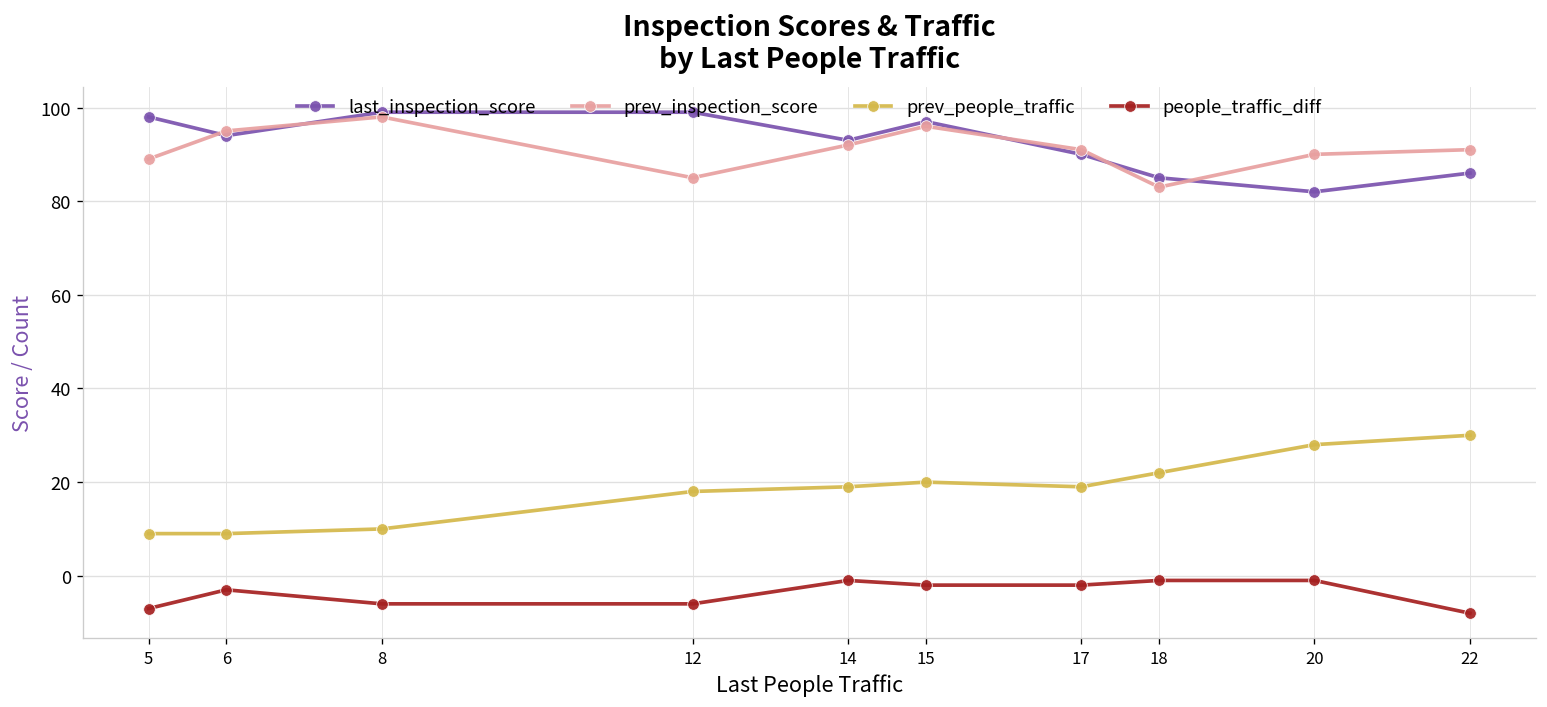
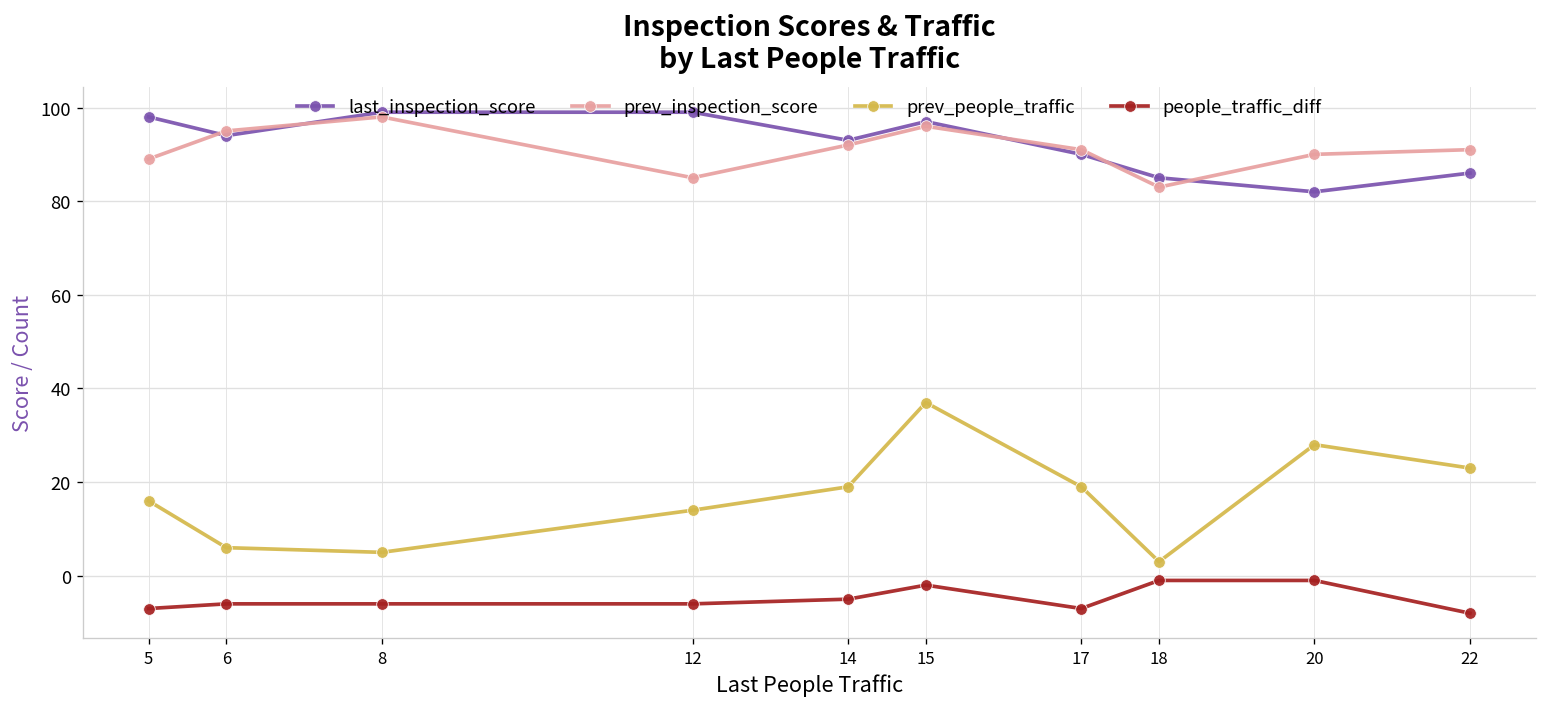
  {
    "last_inspection_score": {
      "5": 98,
      "6": 94,
      "8": 99,
      "12": 99,
      "14": 93,
      "15": 97,
      "17": 90,
      "18": 85,
      "20": 82,
      "22": 86
    },
    "prev_inspection_score": {
      "5": 89,
      "6": 95,
      "8": 98,
      "12": 85,
      "14": 92,
      "15": 96,
      "17": 91,
      "18": 83,
      "20": 90,
      "22": 91
    },
    "prev_people_traffic": {
-     "5": 9,
-     "6": 9,
-     "8": 10,
-     "12": 18,
+     "5": 16,
+     "6": 6,
+     "8": 5,
+     "12": 14,
      "14": 19,
-     "15": 20,
+     "15": 37,
      "17": 19,
-     "18": 22,
+     "18": 3,
      "20": 28,
-     "22": 30
+     "22": 23
    },
    "people_traffic_diff": {
      "5": -7,
-     "6": -3,
+     "6": -6,
      "8": -6,
      "12": -6,
-     "14": -1,
+     "14": -5,
      "15": -2,
-     "17": -2,
+     "17": -7,
      "18": -1,
      "20": -1,
      "22": -8
    }
  }
